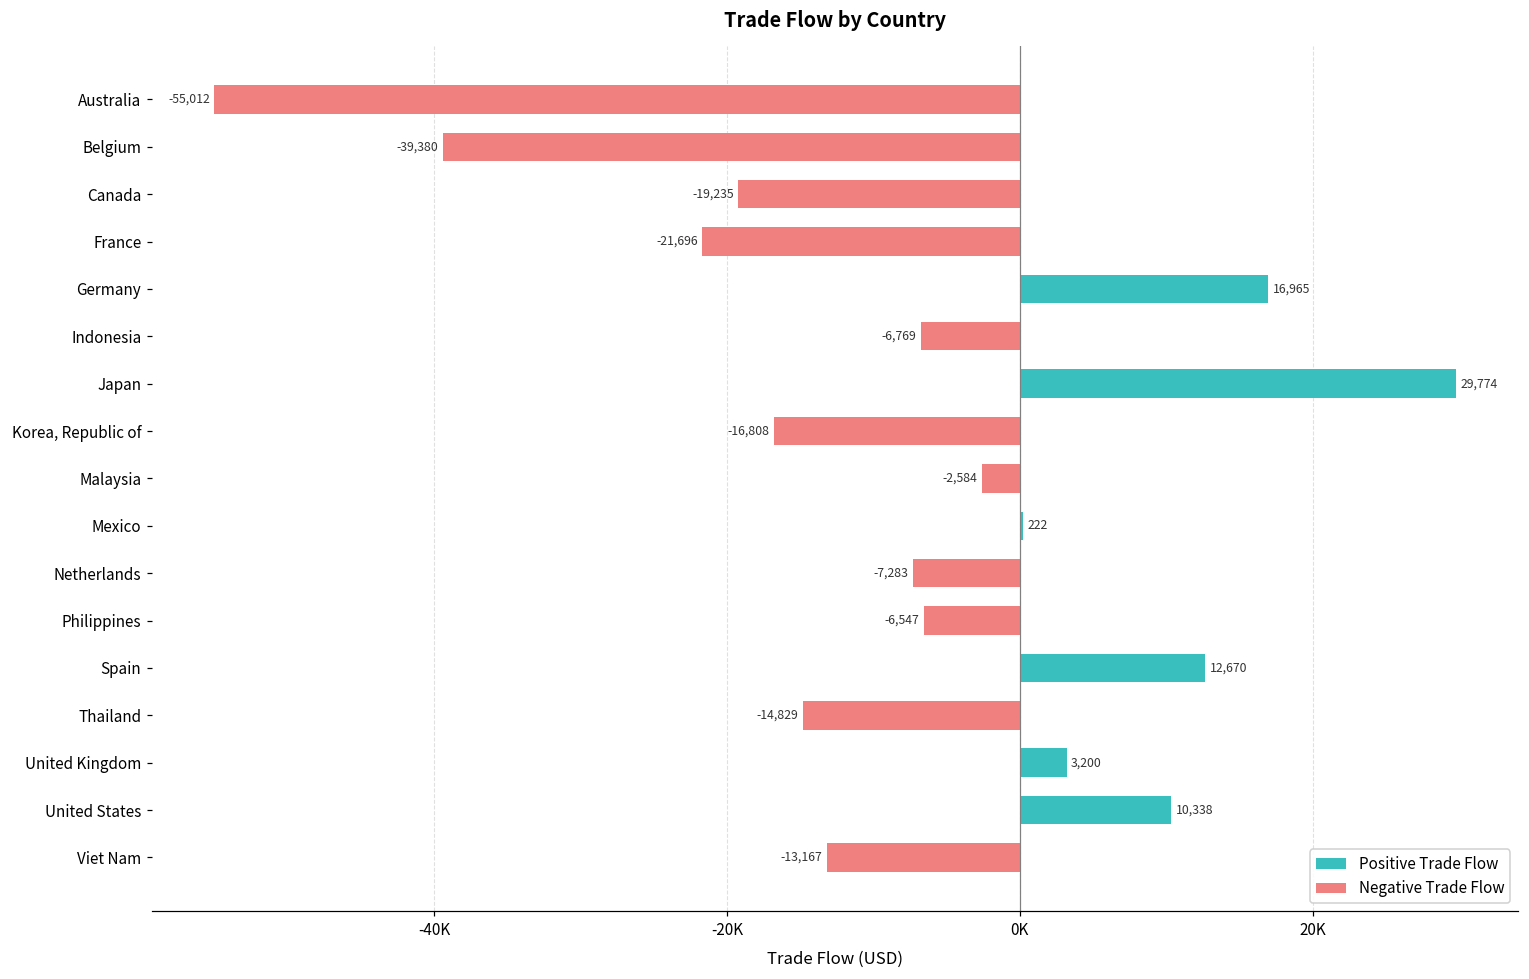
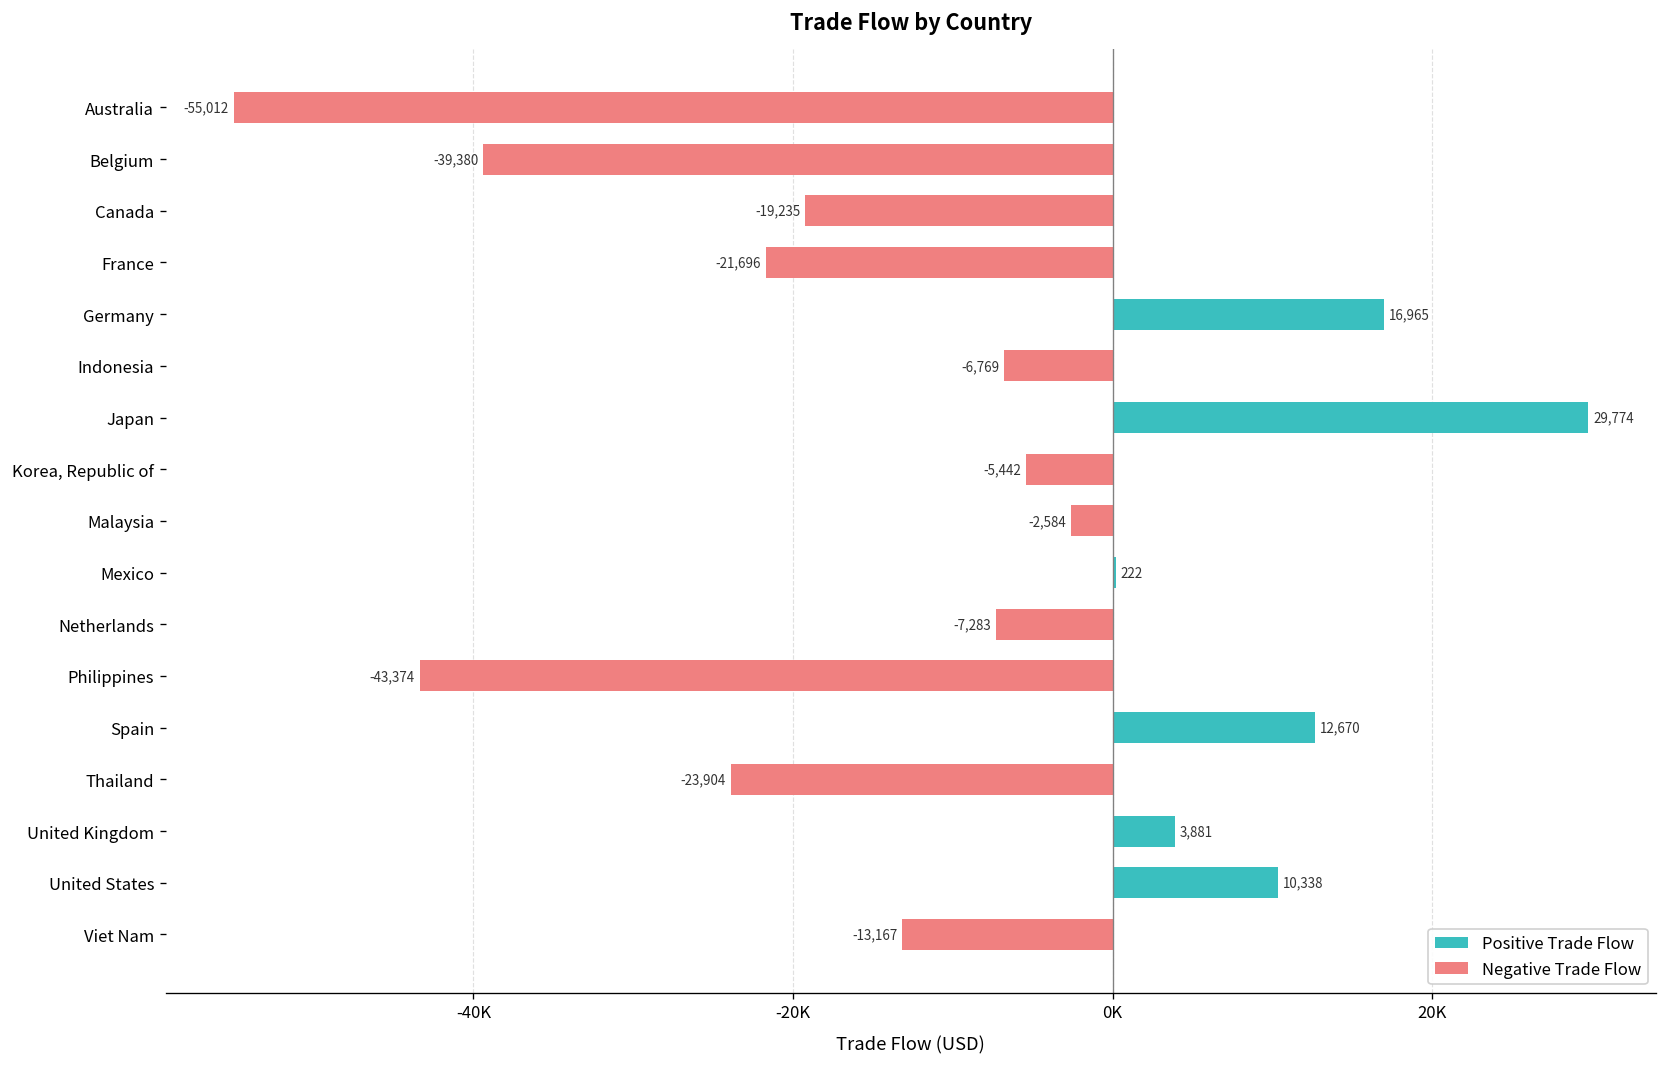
  {
    "Positive Trade Flow": {
      "Germany": "16,965",
      "Japan": "29,774",
      "Mexico": "222",
      "Spain": "12,670",
-     "United Kingdom": "3,200",
+     "United Kingdom": "3,881",
      "United States": "10,338"
    },
    "Negative Trade Flow": {
      "Australia": "-55,012",
      "Belgium": "-39,380",
      "Canada": "-19,235",
      "France": "-21,696",
      "Indonesia": "-6,769",
-     "Korea, Republic of": "-16,808",
+     "Korea, Republic of": "-5,442",
      "Malaysia": "-2,584",
      "Netherlands": "-7,283",
-     "Philippines": "-6,547",
-     "Thailand": "-14,829",
+     "Philippines": "-43,374",
+     "Thailand": "-23,904",
      "Viet Nam": "-13,167"
    }
  }
